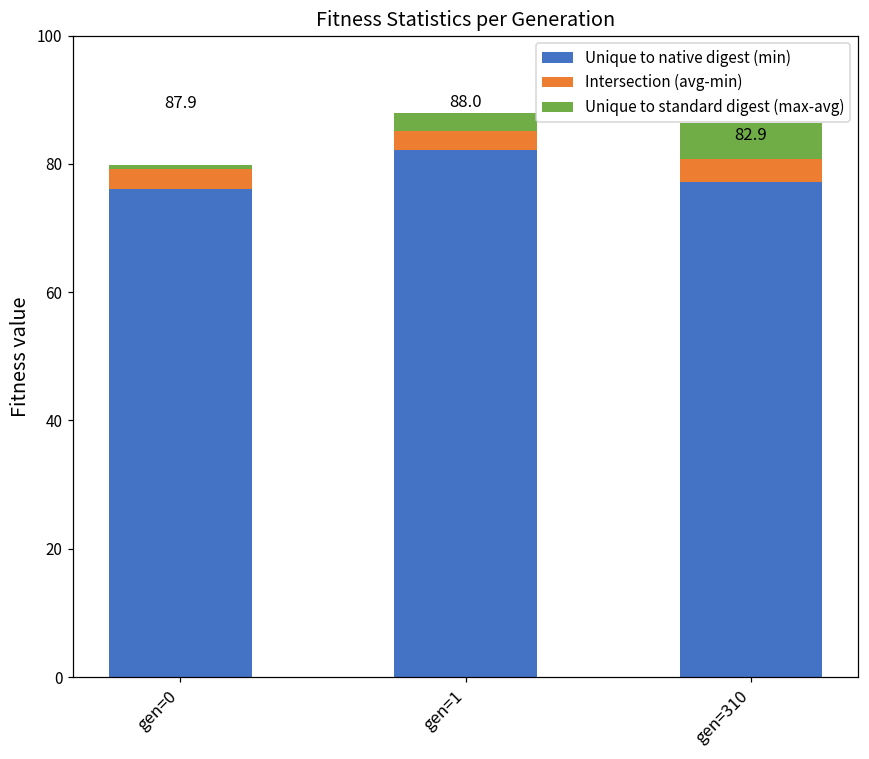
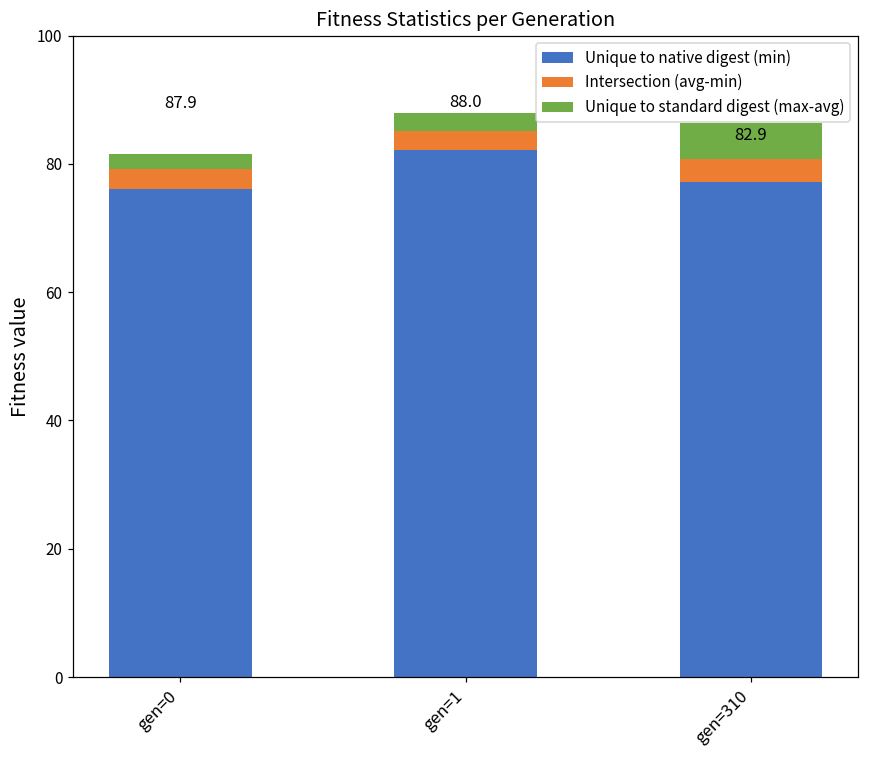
  {
    "Unique to native digest (min)": {
      "gen=0": 76,
      "gen=1": 82,
      "gen=310": 77
    },
    "Intersection (avg-min)": {
      "gen=0": 3,
      "gen=1": 3,
      "gen=310": 4
    },
    "Unique to standard digest (max-avg)": {
-     "gen=0": 1
+     "gen=0": 2
    }
  }
